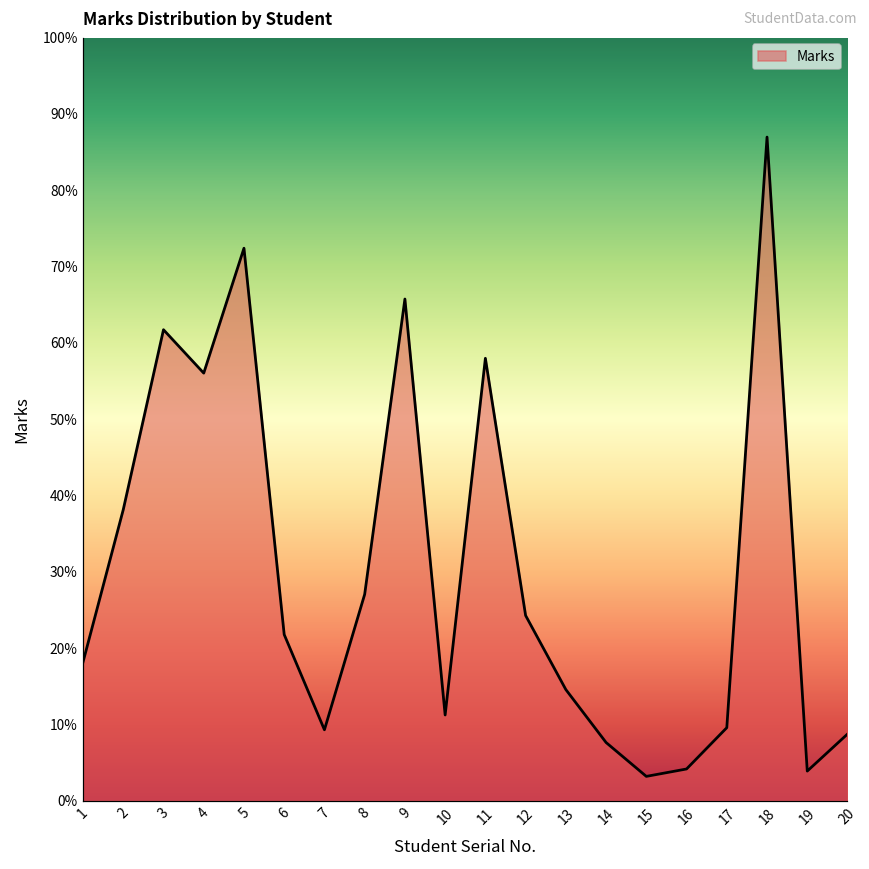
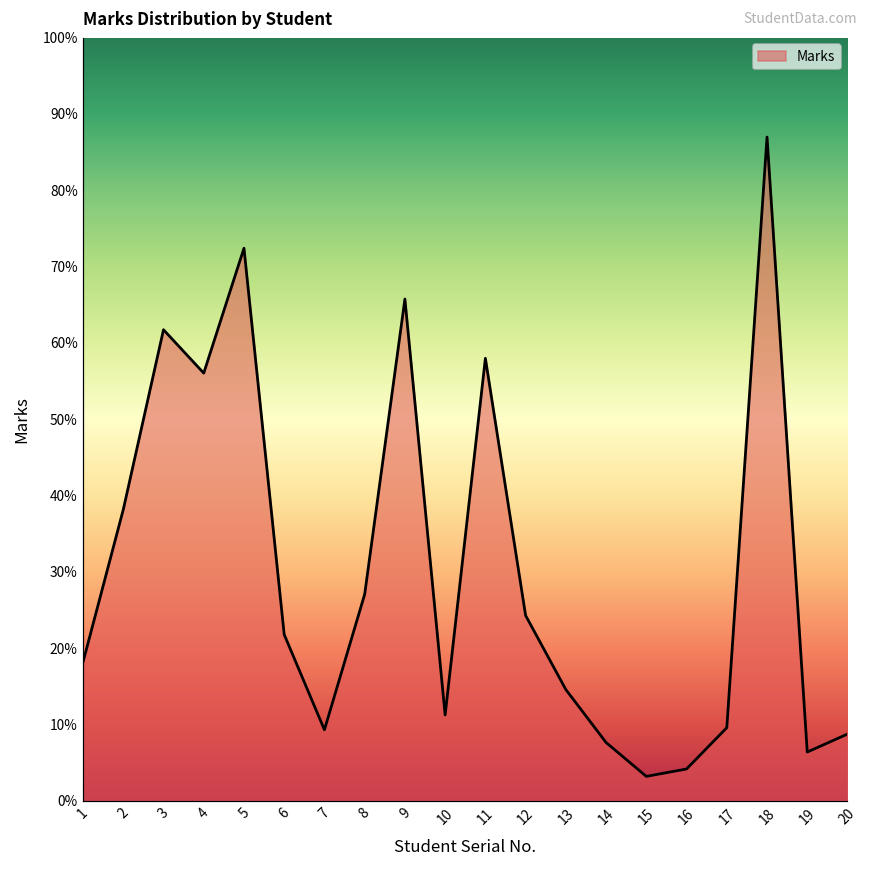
  {
    "1": "18%",
    "2": "38%",
    "3": "62%",
    "4": "56%",
    "5": "72%",
    "6": "22%",
    "7": "9%",
    "8": "27%",
    "9": "66%",
    "10": "11%",
    "11": "58%",
    "12": "24%",
    "13": "15%",
    "14": "8%",
    "15": "3%",
    "16": "4%",
    "17": "10%",
    "18": "87%",
-   "19": "4%",
+   "19": "6%",
    "20": "9%"
  }
